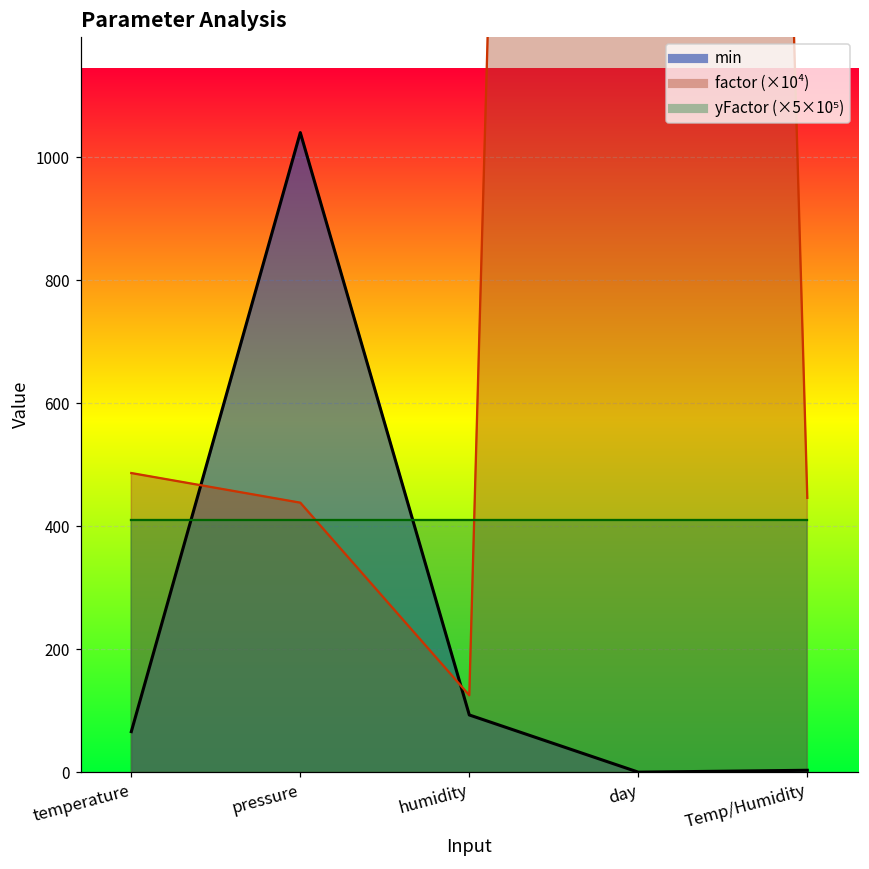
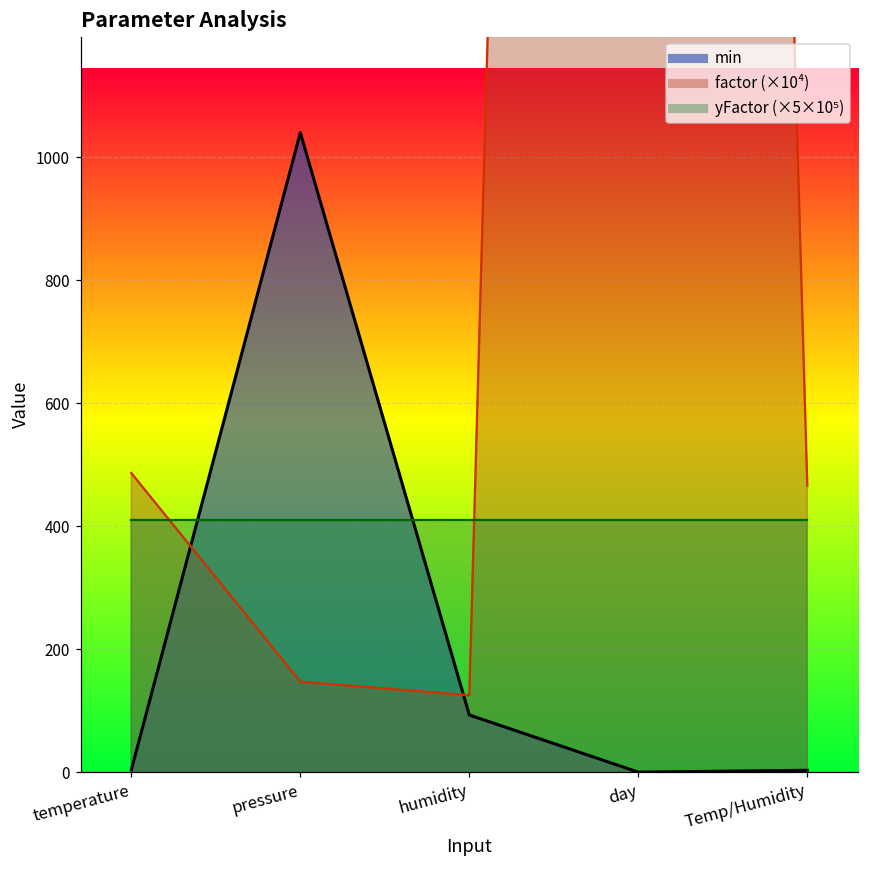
  {
    "min": {
-     "temperature": 70,
+     "temperature": 0,
      "pressure": 1040,
      "humidity": 90,
      "day": 0,
      "Temp/Humidity": 0
    },
    "factor (×10⁴)": {
      "temperature": 490,
-     "pressure": 440,
+     "pressure": 150,
      "humidity": 130,
-     "Temp/Humidity": 450
+     "Temp/Humidity": 470
    },
    "yFactor (×5×10⁵)": {
      "temperature": 410,
      "pressure": 410,
      "humidity": 410,
      "day": 410,
      "Temp/Humidity": 410
    }
  }
